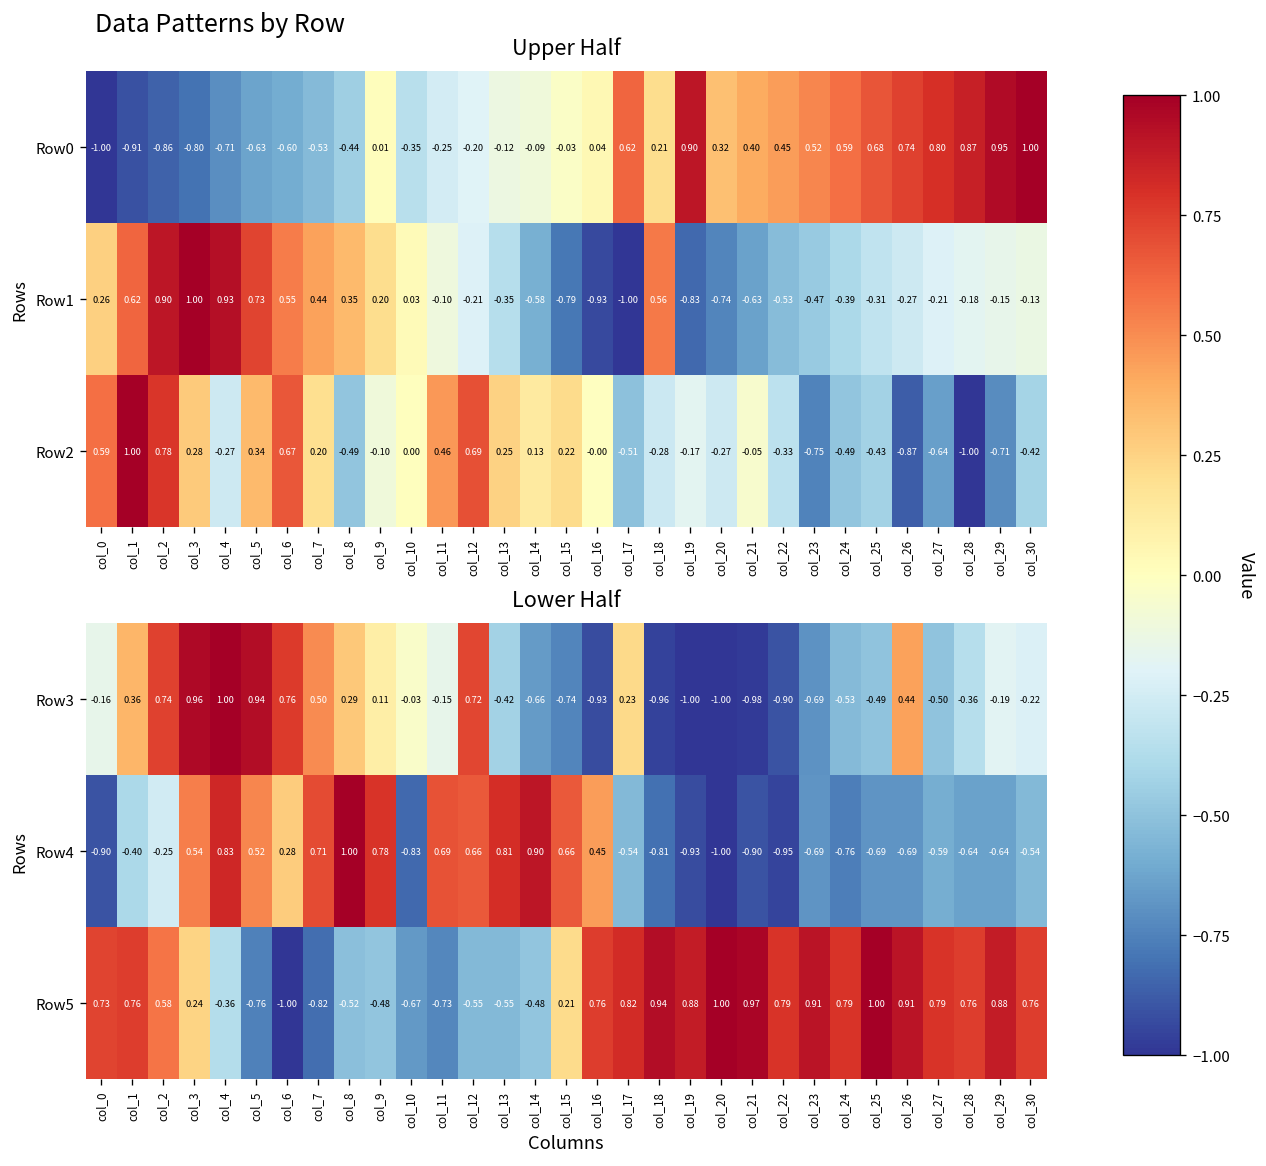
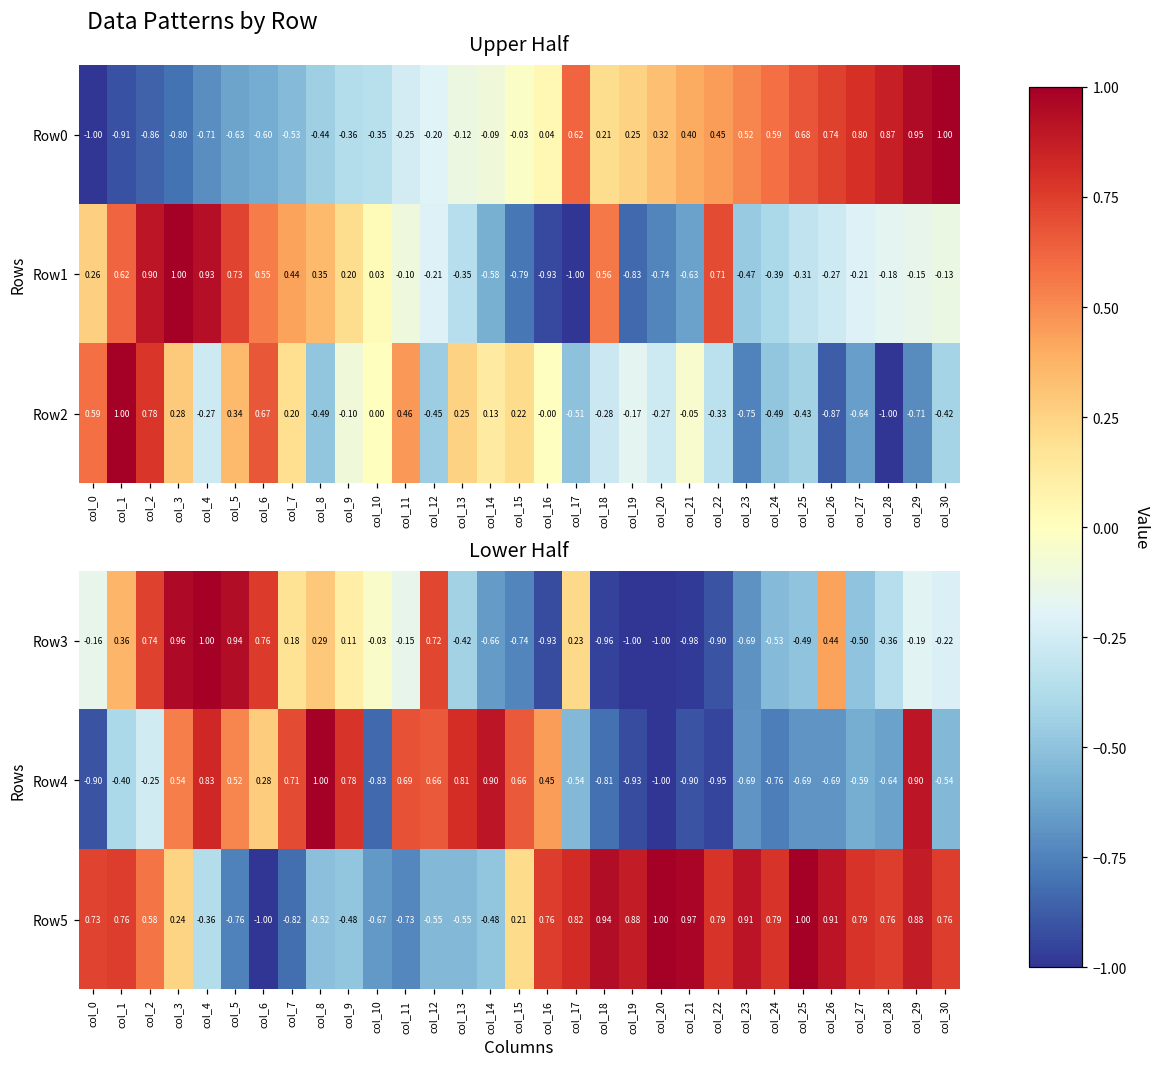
  {
    "Upper Half": {
      "Row0": {
        "col_0": -1.00,
        "col_1": -0.91,
        "col_2": -0.86,
        "col_3": -0.80,
        "col_4": -0.71,
        "col_5": -0.63,
        "col_6": -0.60,
        "col_7": -0.53,
        "col_8": -0.44,
-       "col_9": 0.01,
+       "col_9": -0.36,
        "col_10": -0.35,
        "col_11": -0.25,
        "col_12": -0.20,
        "col_13": -0.12,
        "col_14": -0.09,
        "col_15": -0.03,
        "col_16": 0.04,
        "col_17": 0.62,
        "col_18": 0.21,
-       "col_19": 0.90,
+       "col_19": 0.25,
        "col_20": 0.32,
        "col_21": 0.40,
        "col_22": 0.45,
        "col_23": 0.52,
        "col_24": 0.59,
        "col_25": 0.68,
        "col_26": 0.74,
        "col_27": 0.80,
        "col_28": 0.87,
        "col_29": 0.95,
        "col_30": 1.00
      },
      "Row1": {
        "col_0": 0.26,
        "col_1": 0.62,
        "col_2": 0.90,
        "col_3": 1.00,
        "col_4": 0.93,
        "col_5": 0.73,
        "col_6": 0.55,
        "col_7": 0.44,
        "col_8": 0.35,
        "col_9": 0.20,
        "col_10": 0.03,
        "col_11": -0.10,
        "col_12": -0.21,
        "col_13": -0.35,
        "col_14": -0.58,
        "col_15": -0.79,
        "col_16": -0.93,
        "col_17": -1.00,
        "col_18": 0.56,
        "col_19": -0.83,
        "col_20": -0.74,
        "col_21": -0.63,
-       "col_22": -0.53,
+       "col_22": 0.71,
        "col_23": -0.47,
        "col_24": -0.39,
        "col_25": -0.31,
        "col_26": -0.27,
        "col_27": -0.21,
        "col_28": -0.18,
        "col_29": -0.15,
        "col_30": -0.13
      },
      "Row2": {
        "col_0": 0.59,
        "col_1": 1.00,
        "col_2": 0.78,
        "col_3": 0.28,
        "col_4": -0.27,
        "col_5": 0.34,
        "col_6": 0.67,
        "col_7": 0.20,
        "col_8": -0.49,
        "col_9": -0.10,
        "col_10": 0.00,
        "col_11": 0.46,
-       "col_12": 0.69,
+       "col_12": -0.45,
        "col_13": 0.25,
        "col_14": 0.13,
        "col_15": 0.22,
        "col_16": -0.00,
        "col_17": -0.51,
        "col_18": -0.28,
        "col_19": -0.17,
        "col_20": -0.27,
        "col_21": -0.05,
        "col_22": -0.33,
        "col_23": -0.75,
        "col_24": -0.49,
        "col_25": -0.43,
        "col_26": -0.87,
        "col_27": -0.64,
        "col_28": -1.00,
        "col_29": -0.71,
        "col_30": -0.42
      }
    },
    "Lower Half": {
      "Row3": {
        "col_0": -0.16,
        "col_1": 0.36,
        "col_2": 0.74,
        "col_3": 0.96,
        "col_4": 1.00,
        "col_5": 0.94,
        "col_6": 0.76,
-       "col_7": 0.50,
+       "col_7": 0.18,
        "col_8": 0.29,
        "col_9": 0.11,
        "col_10": -0.03,
        "col_11": -0.15,
        "col_12": 0.72,
        "col_13": -0.42,
        "col_14": -0.66,
        "col_15": -0.74,
        "col_16": -0.93,
        "col_17": 0.23,
        "col_18": -0.96,
        "col_19": -1.00,
        "col_20": -1.00,
        "col_21": -0.98,
        "col_22": -0.90,
        "col_23": -0.69,
        "col_24": -0.53,
        "col_25": -0.49,
        "col_26": 0.44,
        "col_27": -0.50,
        "col_28": -0.36,
        "col_29": -0.19,
        "col_30": -0.22
      },
      "Row4": {
        "col_0": -0.90,
        "col_1": -0.40,
        "col_2": -0.25,
        "col_3": 0.54,
        "col_4": 0.83,
        "col_5": 0.52,
        "col_6": 0.28,
        "col_7": 0.71,
        "col_8": 1.00,
        "col_9": 0.78,
        "col_10": -0.83,
        "col_11": 0.69,
        "col_12": 0.66,
        "col_13": 0.81,
        "col_14": 0.90,
        "col_15": 0.66,
        "col_16": 0.45,
        "col_17": -0.54,
        "col_18": -0.81,
        "col_19": -0.93,
        "col_20": -1.00,
        "col_21": -0.90,
        "col_22": -0.95,
        "col_23": -0.69,
        "col_24": -0.76,
        "col_25": -0.69,
        "col_26": -0.69,
        "col_27": -0.59,
        "col_28": -0.64,
-       "col_29": -0.64,
+       "col_29": 0.90,
        "col_30": -0.54
      },
      "Row5": {
        "col_0": 0.73,
        "col_1": 0.76,
        "col_2": 0.58,
        "col_3": 0.24,
        "col_4": -0.36,
        "col_5": -0.76,
        "col_6": -1.00,
        "col_7": -0.82,
        "col_8": -0.52,
        "col_9": -0.48,
        "col_10": -0.67,
        "col_11": -0.73,
        "col_12": -0.55,
        "col_13": -0.55,
        "col_14": -0.48,
        "col_15": 0.21,
        "col_16": 0.76,
        "col_17": 0.82,
        "col_18": 0.94,
        "col_19": 0.88,
        "col_20": 1.00,
        "col_21": 0.97,
        "col_22": 0.79,
        "col_23": 0.91,
        "col_24": 0.79,
        "col_25": 1.00,
        "col_26": 0.91,
        "col_27": 0.79,
        "col_28": 0.76,
        "col_29": 0.88,
        "col_30": 0.76
      }
    }
  }
